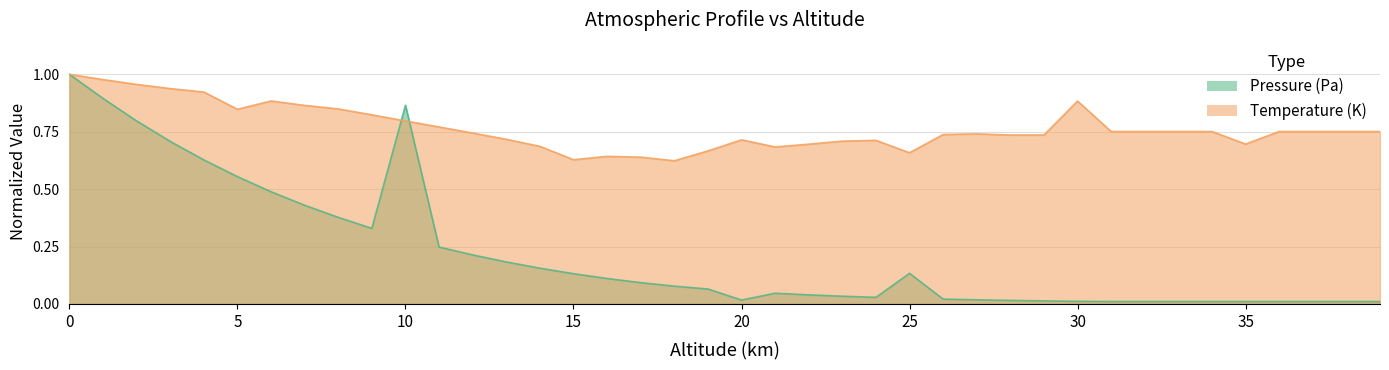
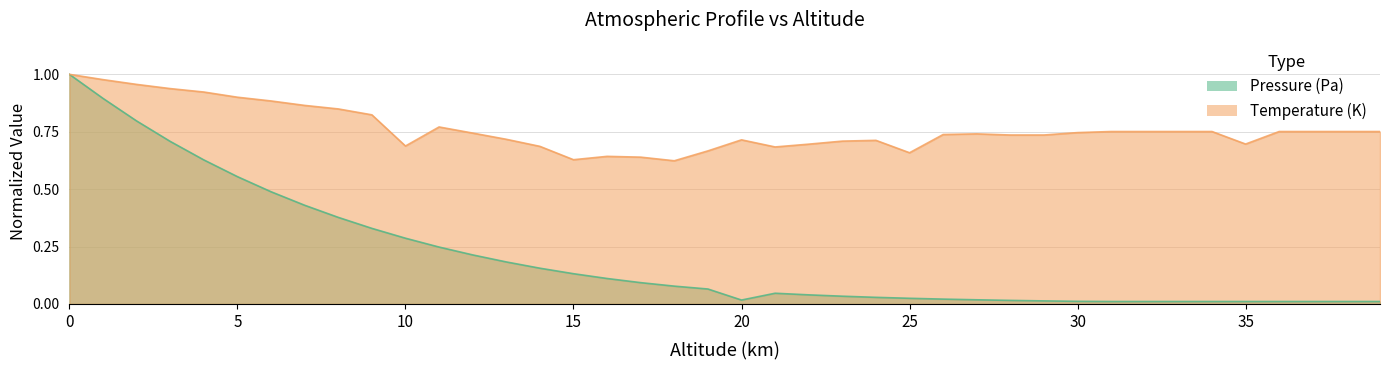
  {
    "Pressure (Pa)": {
      "5": 0.55,
-     "10": 0.87,
+     "10": 0.29,
      "15": 0.13,
      "20": 0.02,
-     "25": 0.13,
+     "25": 0.02,
      "30": 0.01,
      "35": 0.01
    },
    "Temperature (K)": {
-     "5": 0.85,
-     "10": 0.80,
+     "5": 0.90,
+     "10": 0.69,
      "15": 0.63,
      "20": 0.71,
      "25": 0.66,
-     "30": 0.88,
+     "30": 0.75,
      "35": 0.70
    }
  }
